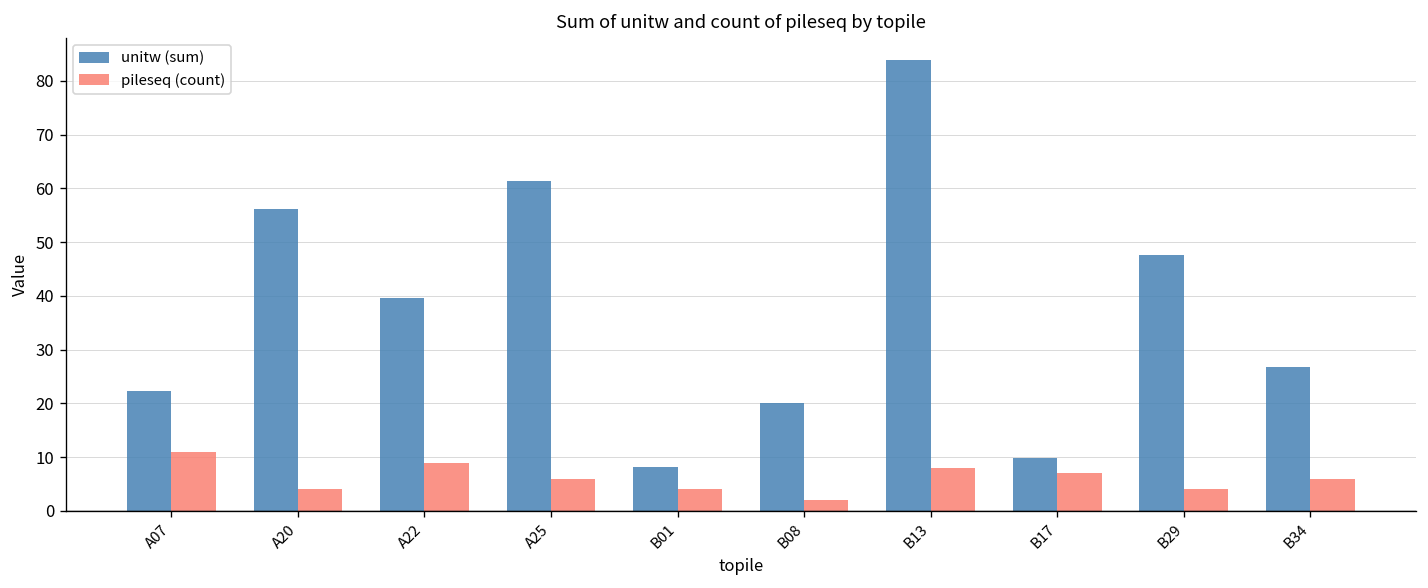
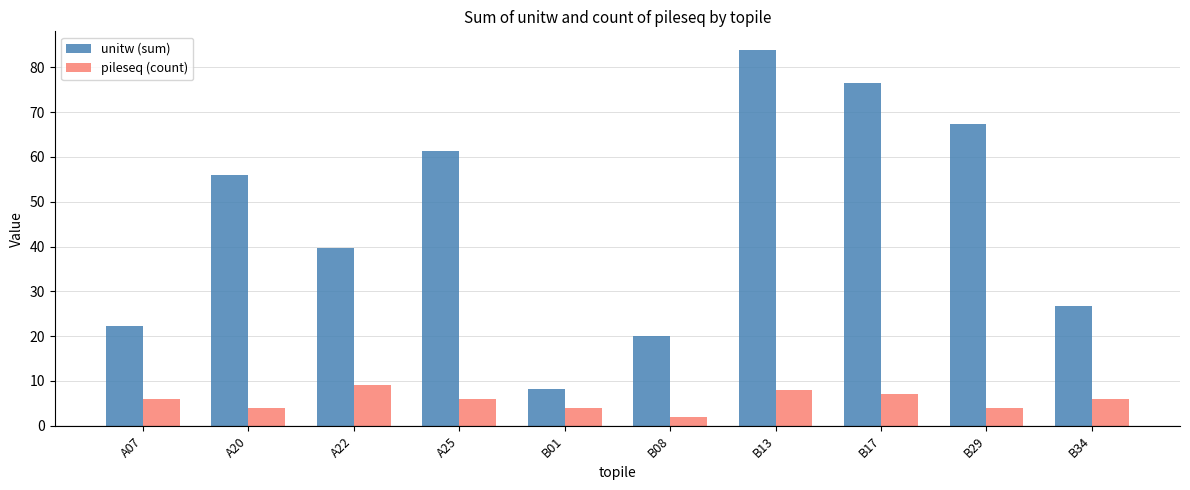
  {
    "unitw (sum)": {
      "A07": 22,
      "A20": 56,
      "A22": 40,
      "A25": 61,
      "B01": 8,
      "B08": 20,
      "B13": 84,
-     "B17": 10,
-     "B29": 48,
+     "B17": 77,
+     "B29": 67,
      "B34": 27
    },
    "pileseq (count)": {
-     "A07": 11,
+     "A07": 6,
      "A20": 4,
      "A22": 9,
      "A25": 6,
      "B01": 4,
      "B08": 2,
      "B13": 8,
      "B17": 7,
      "B29": 4,
      "B34": 6
    }
  }
